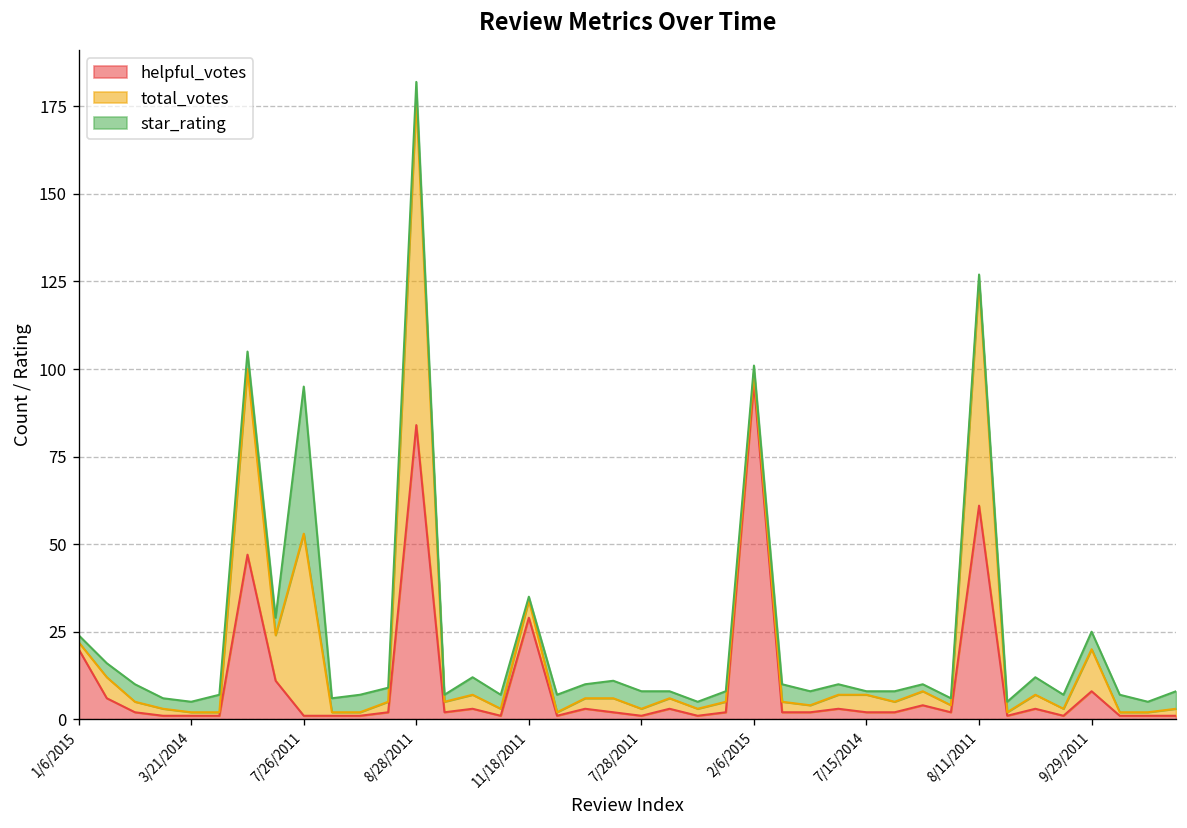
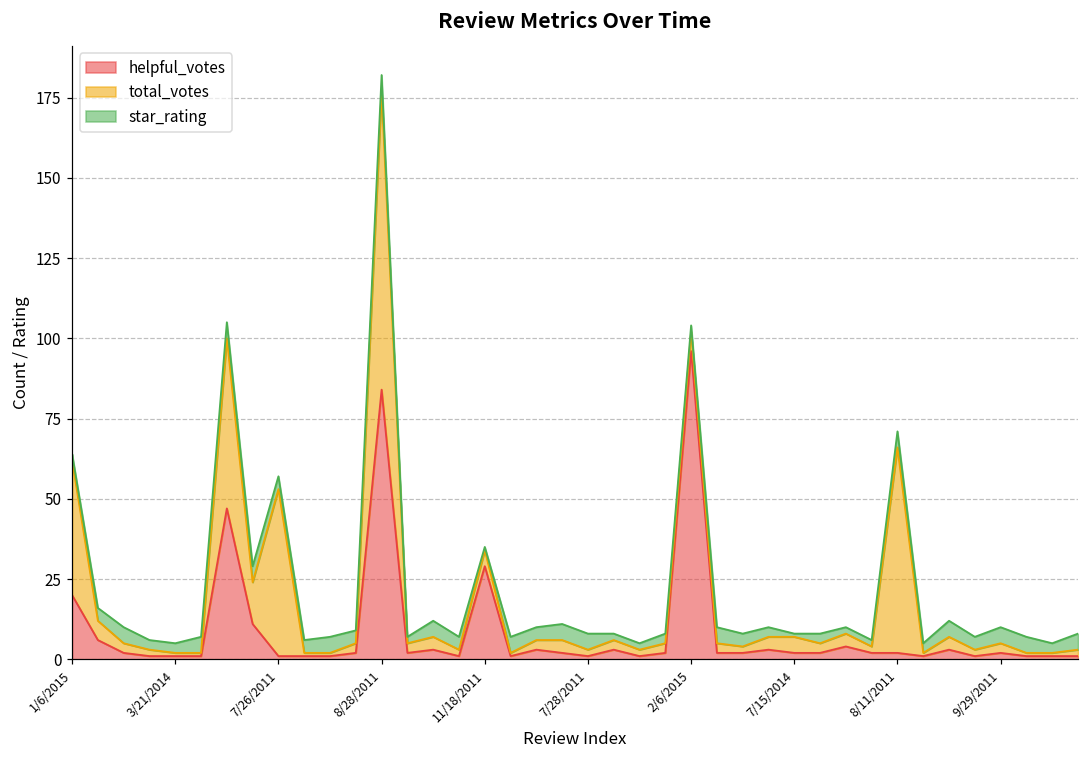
  {
    "helpful_votes": {
      "1/6/2015": 20,
      "3/21/2014": 1,
      "7/26/2011": 1,
      "8/28/2011": 84,
      "11/18/2011": 29,
      "2/6/2015": 96,
      "7/15/2014": 2,
-     "8/11/2011": 61,
-     "9/29/2011": 8
+     "8/11/2011": 2,
+     "9/29/2011": 2
    },
    "total_votes": {
-     "1/6/2015": 2,
+     "1/6/2015": 42,
      "3/21/2014": 1,
      "7/26/2011": 52,
      "8/28/2011": 93,
      "11/18/2011": 5,
-     "2/6/2015": 3,
+     "2/6/2015": 6,
      "7/15/2014": 5,
      "8/11/2011": 64,
-     "9/29/2011": 12
+     "9/29/2011": 3
    },
    "star_rating": {
      "1/6/2015": 2,
      "3/21/2014": 3,
-     "7/26/2011": 42,
+     "7/26/2011": 4,
      "8/28/2011": 5,
      "11/18/2011": 1,
      "2/6/2015": 2,
      "7/15/2014": 1,
-     "8/11/2011": 2,
+     "8/11/2011": 5,
      "9/29/2011": 5
    }
  }
